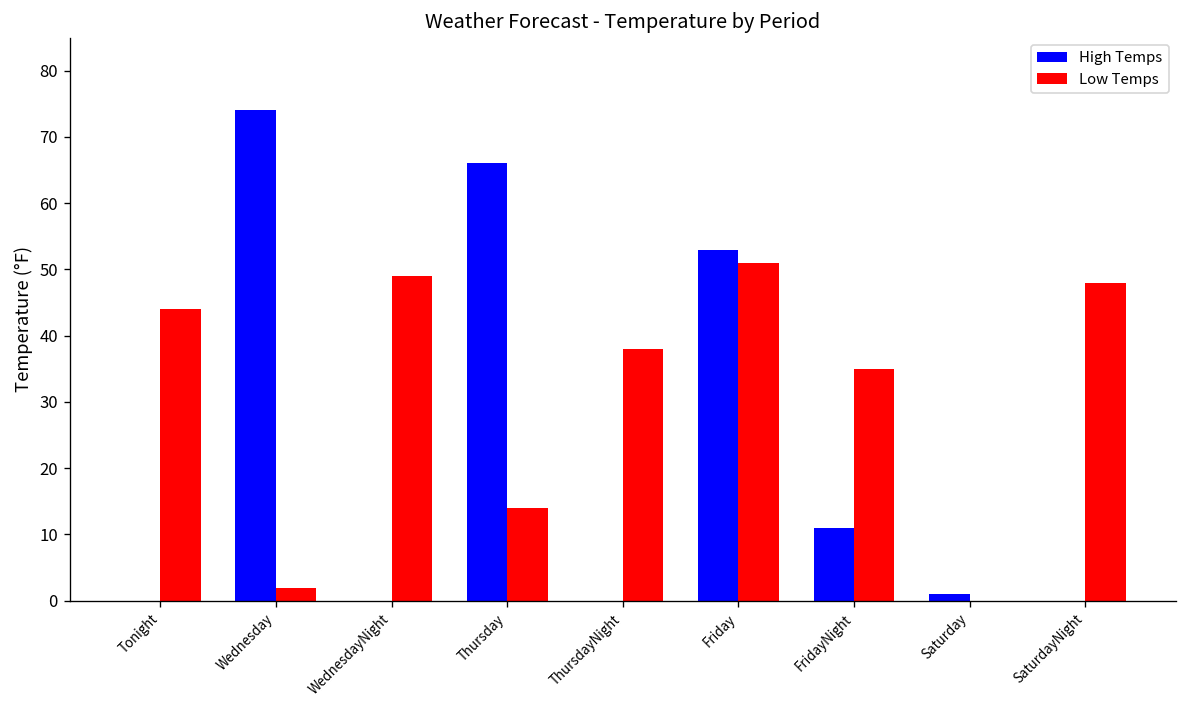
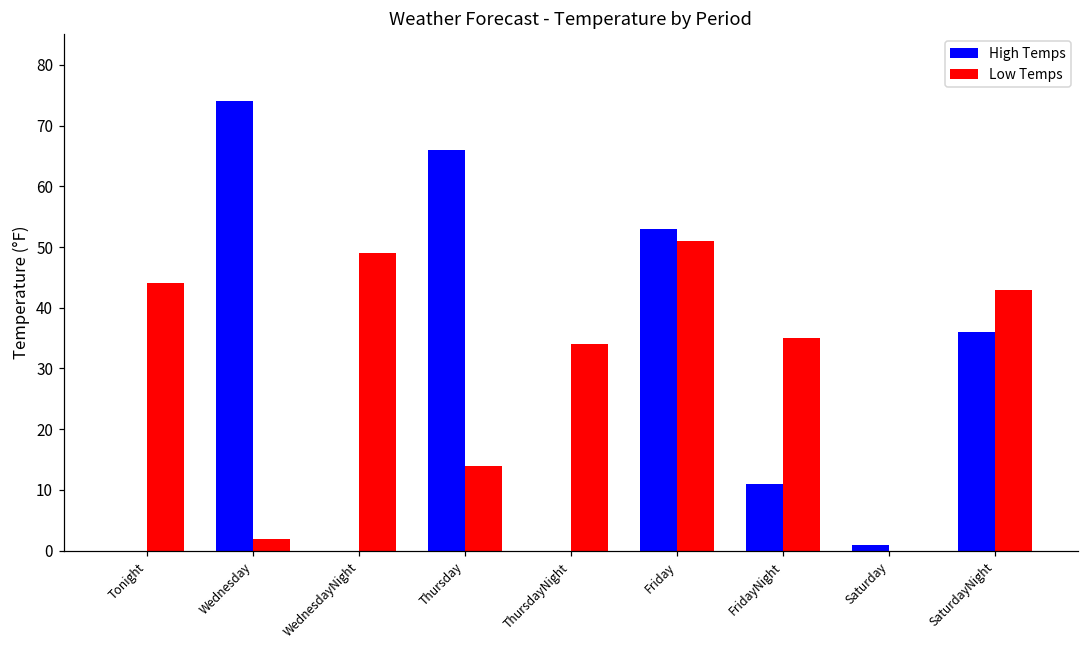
  {
    "High Temps": {
      "Tonight": 0,
      "Wednesday": 74,
      "WednesdayNight": 0,
      "Thursday": 66,
      "ThursdayNight": 0,
      "Friday": 53,
      "FridayNight": 11,
      "Saturday": 1,
-     "SaturdayNight": 0
+     "SaturdayNight": 36
    },
    "Low Temps": {
      "Tonight": 44,
      "Wednesday": 2,
      "WednesdayNight": 49,
      "Thursday": 14,
-     "ThursdayNight": 38,
+     "ThursdayNight": 34,
      "Friday": 51,
      "FridayNight": 35,
      "Saturday": 0,
-     "SaturdayNight": 48
+     "SaturdayNight": 43
    }
  }
